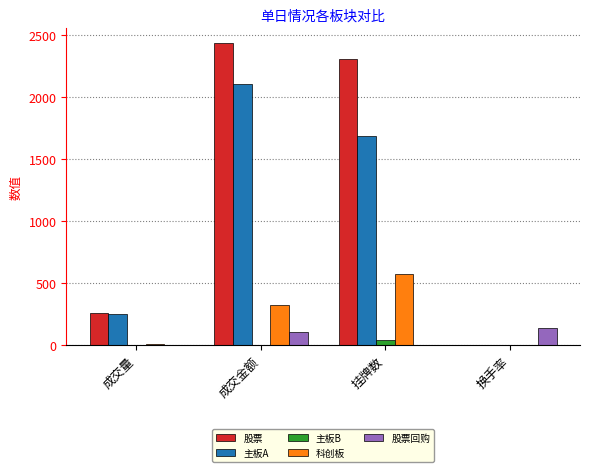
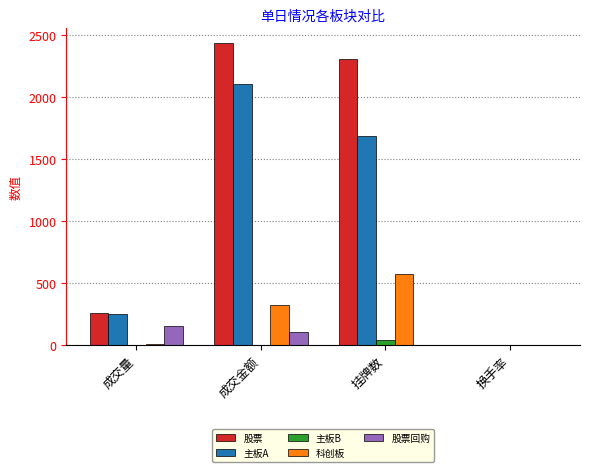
  {
    "股票": {
      "成交量": 260,
      "成交金额": 2430,
      "挂牌数": 2310
    },
    "主板A": {
      "成交量": 250,
      "成交金额": 2110,
      "挂牌数": 1690
    },
    "主板B": {
      "挂牌数": 40
    },
    "科创板": {
      "成交金额": 320,
      "挂牌数": 570
    },
    "股票回购": {
-     "成交量": 0,
+     "成交量": 150,
      "成交金额": 110,
      "挂牌数": 0,
-     "换手率": 140
+     "换手率": 0
    }
  }
